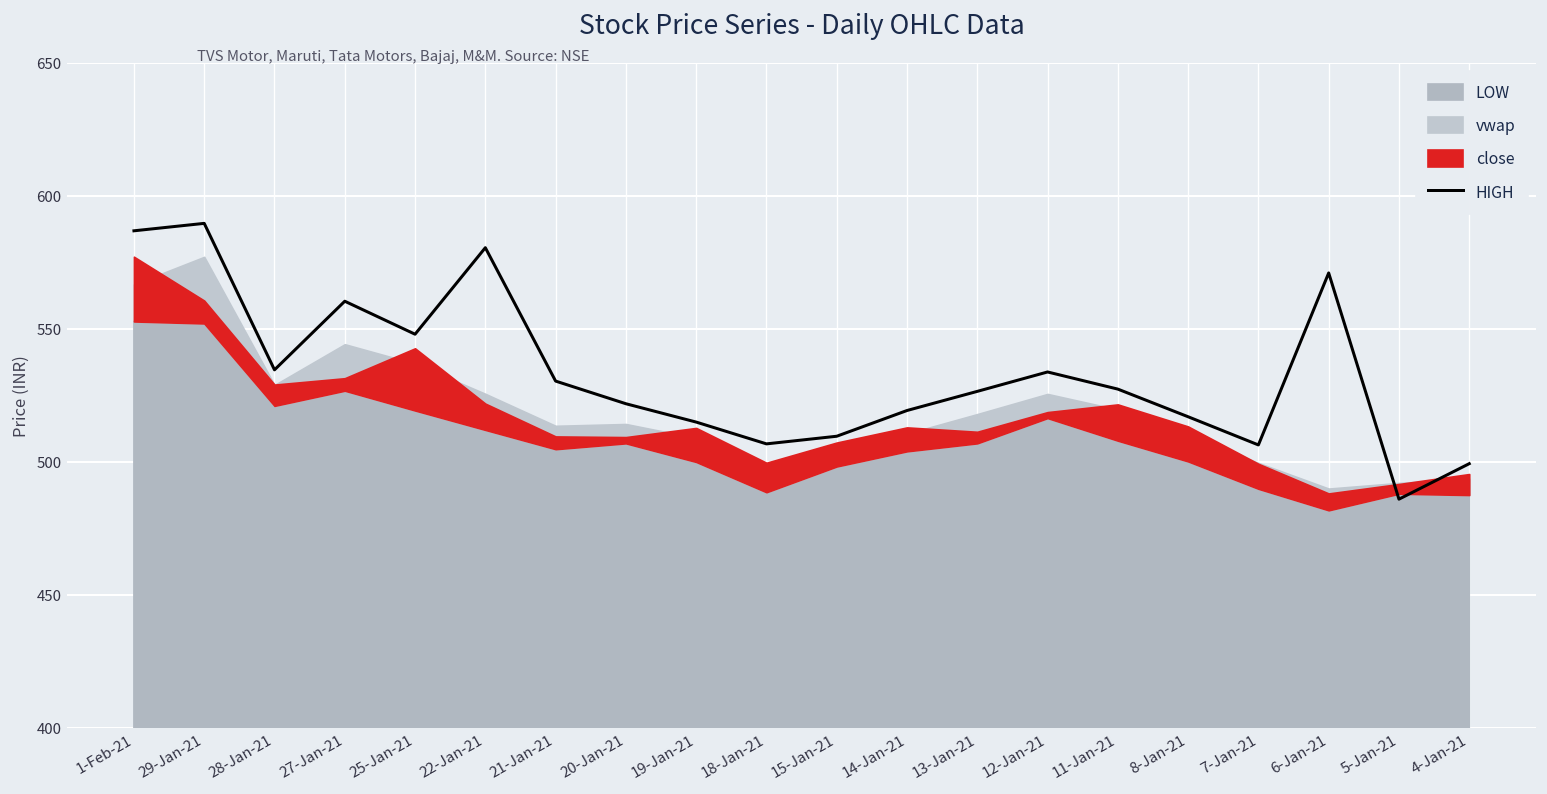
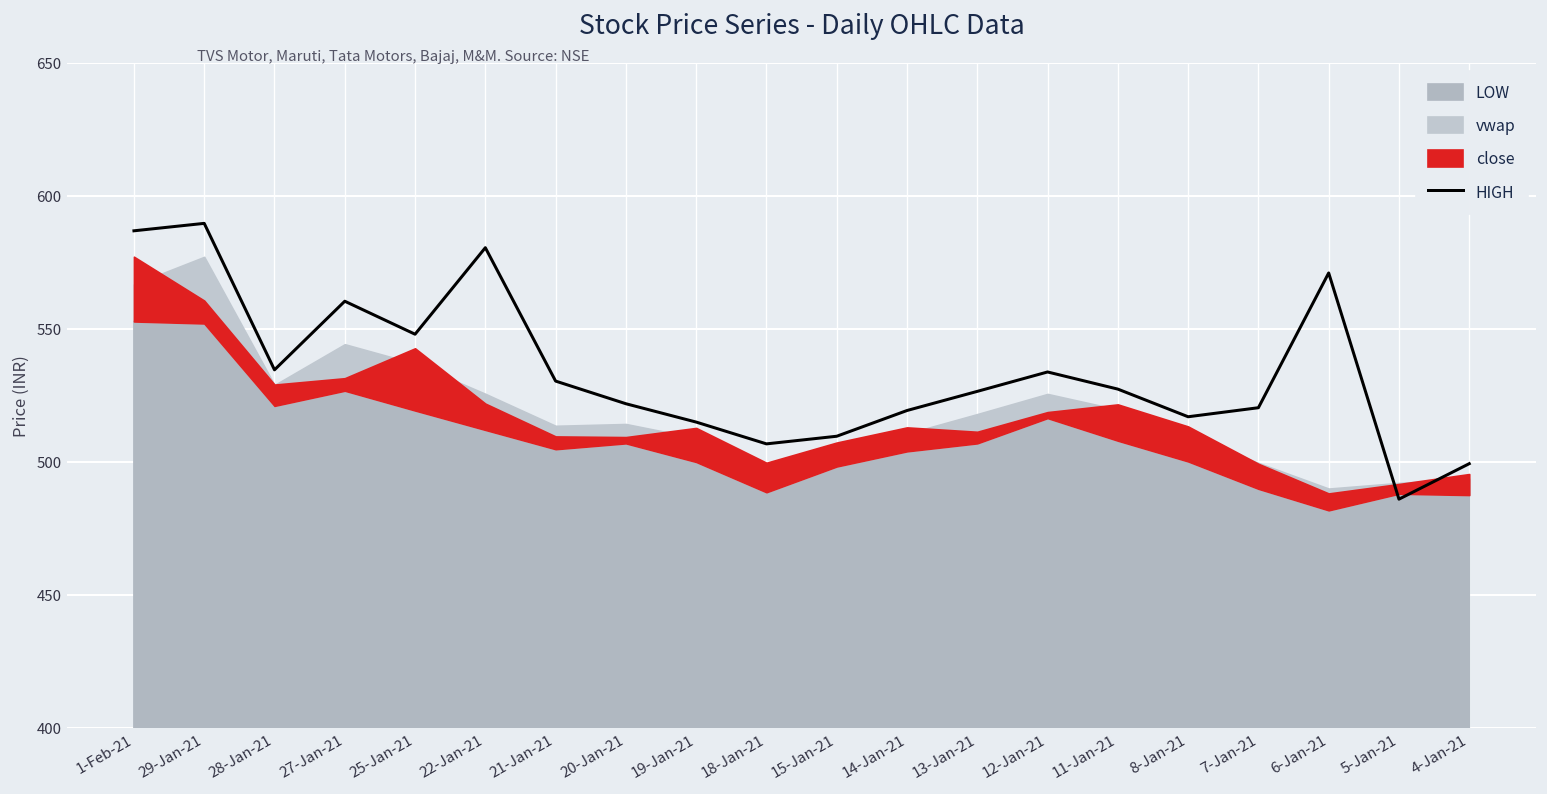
  {
    "HIGH": {
      "1-Feb-21": 587,
      "29-Jan-21": 590,
      "28-Jan-21": 535,
      "27-Jan-21": 560,
      "25-Jan-21": 548,
      "22-Jan-21": 581,
      "21-Jan-21": 530,
      "20-Jan-21": 522,
      "19-Jan-21": 515,
      "18-Jan-21": 507,
      "15-Jan-21": 510,
      "14-Jan-21": 519,
      "13-Jan-21": 527,
      "12-Jan-21": 534,
      "11-Jan-21": 527,
      "8-Jan-21": 517,
-     "7-Jan-21": 506,
+     "7-Jan-21": 520,
      "6-Jan-21": 571,
      "5-Jan-21": 486,
      "4-Jan-21": 499
    }
  }
